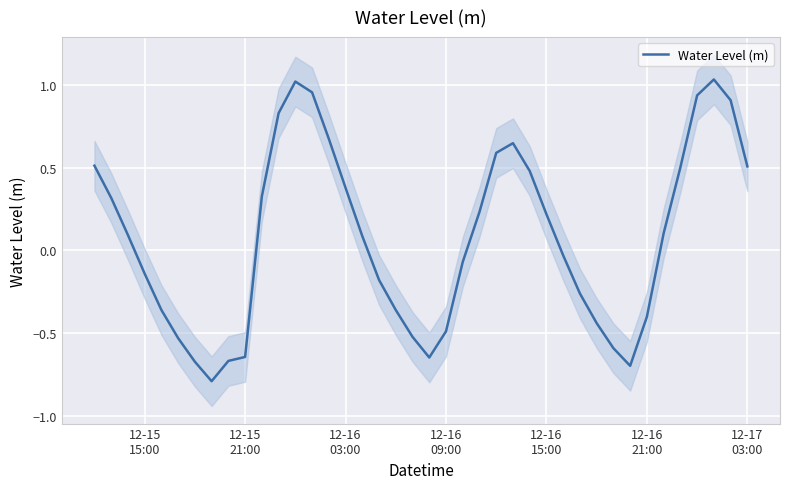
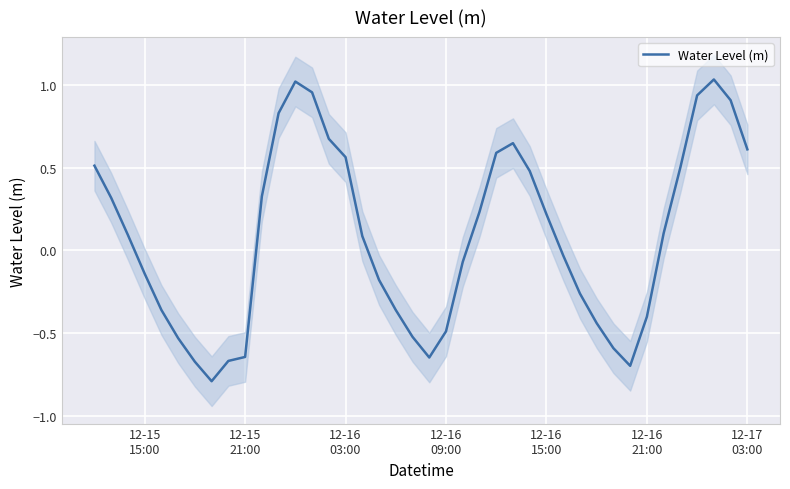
  {
    "Water Level (m)": {
      "12-15 15:00": -0.14,
      "12-15 21:00": -0.64,
-     "12-16 03:00": 0.38,
+     "12-16 03:00": 0.56,
      "12-16 09:00": -0.49,
      "12-16 15:00": 0.22,
      "12-16 21:00": -0.40,
-     "12-17 03:00": 0.51
+     "12-17 03:00": 0.61
    }
  }
